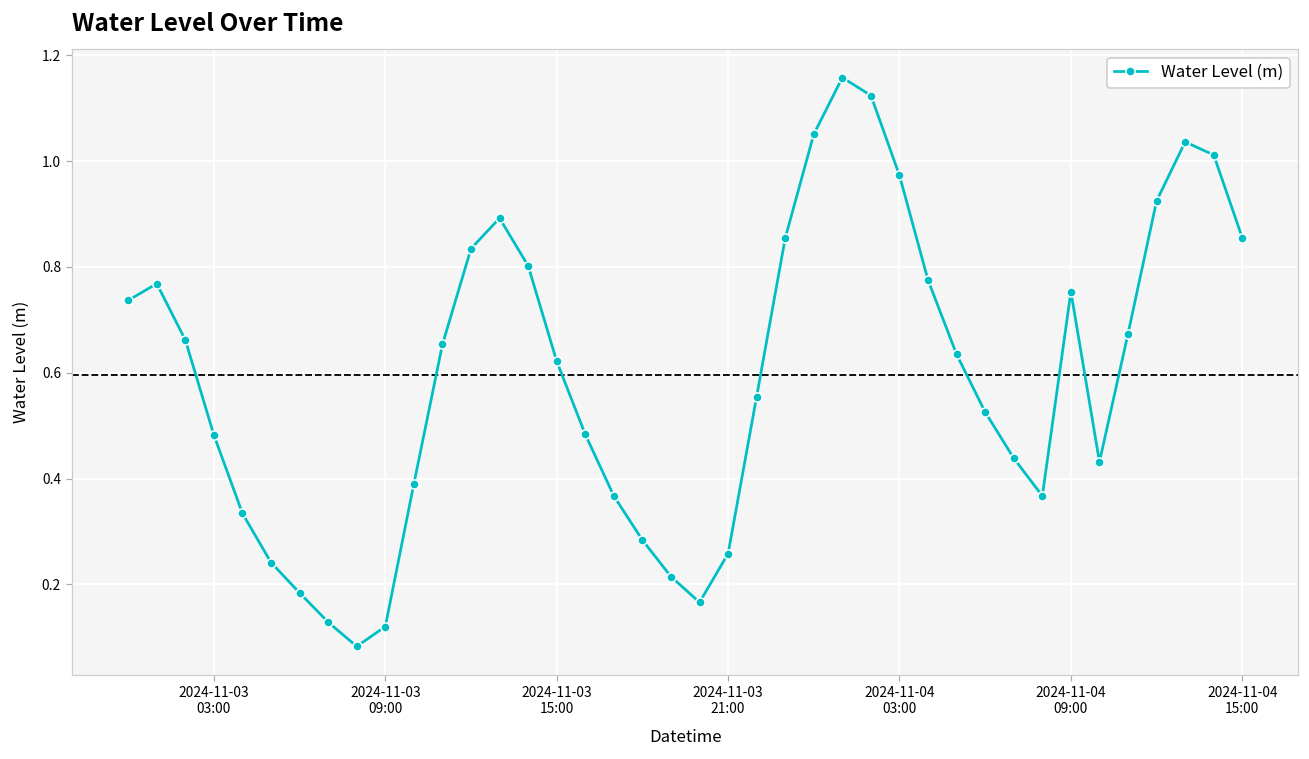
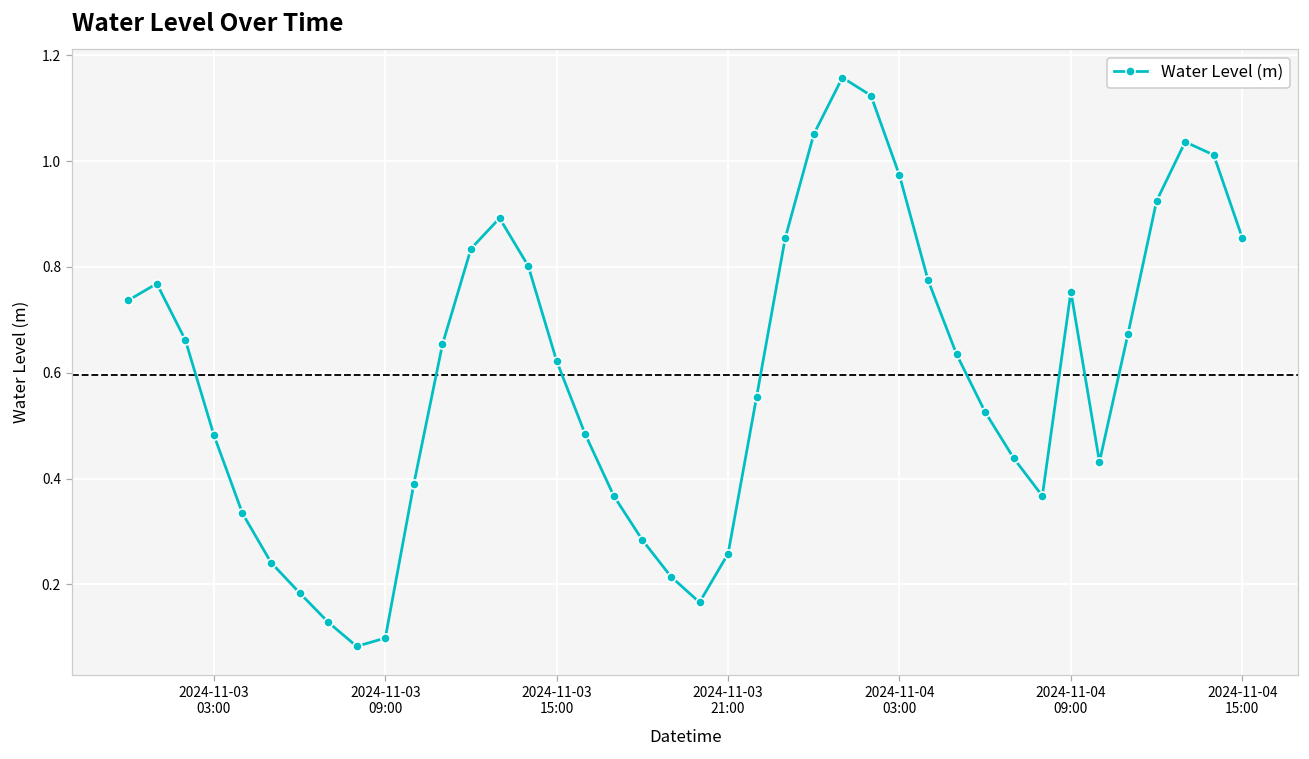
  {
    "2024-11-03 03:00": 0.48,
-   "2024-11-03 09:00": 0.12,
+   "2024-11-03 09:00": 0.10,
    "2024-11-03 15:00": 0.62,
    "2024-11-03 21:00": 0.26,
    "2024-11-04 03:00": 0.97,
    "2024-11-04 09:00": 0.75,
    "2024-11-04 15:00": 0.85
  }
